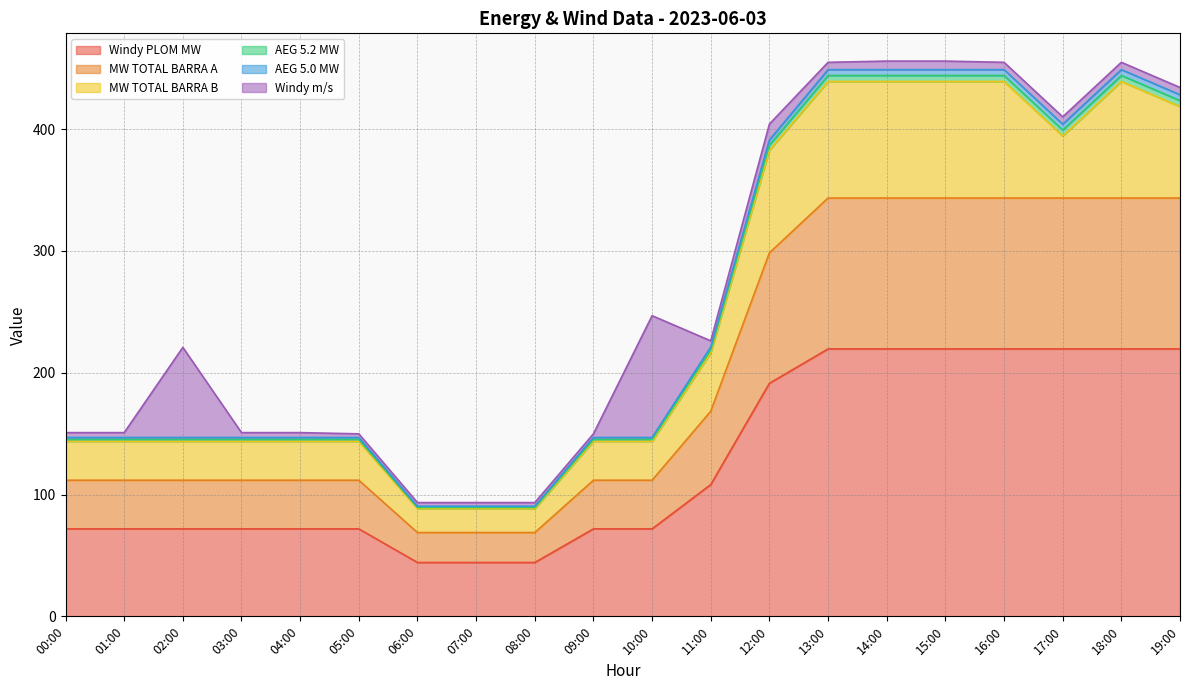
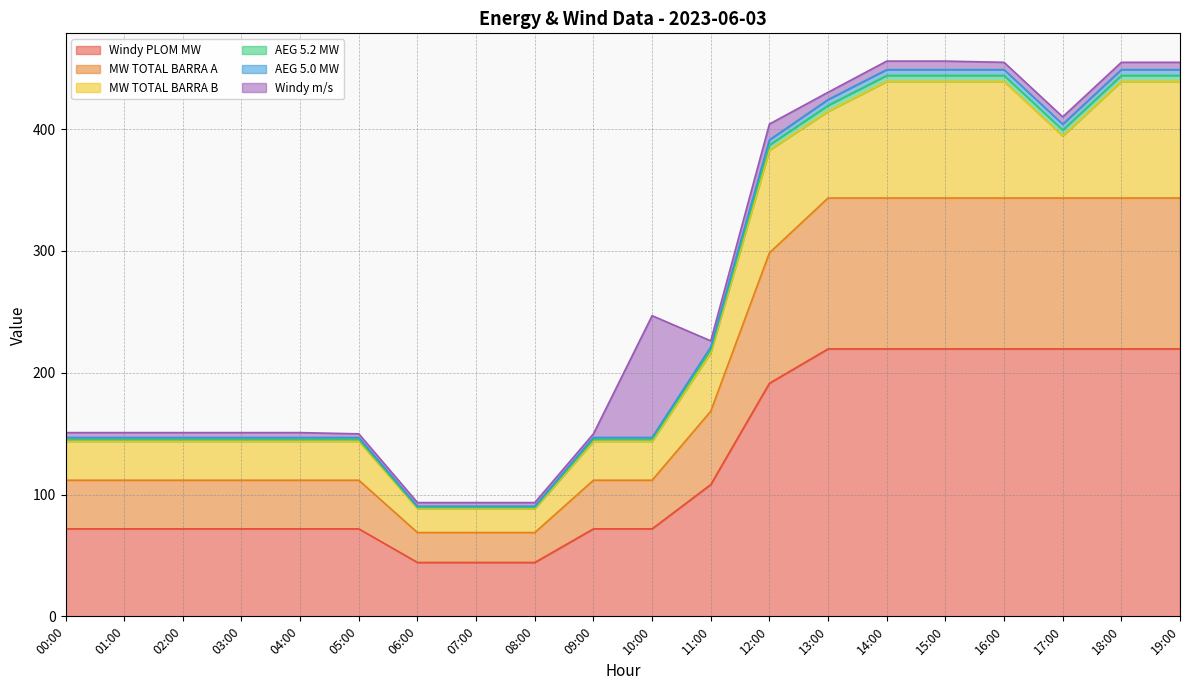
  {
    "MW TOTAL BARRA B": {
      "11:00": 48,
      "12:00": 84,
-     "13:00": 96,
+     "13:00": 71,
      "14:00": 96,
      "15:00": 96,
      "16:00": 96,
      "17:00": 51,
      "18:00": 96,
-     "19:00": 75
+     "19:00": 96
    },
    "AEG 5.2 MW": {
      "11:00": 2,
      "12:00": 4,
      "13:00": 5,
      "14:00": 5,
      "15:00": 5,
      "16:00": 5,
      "17:00": 5,
      "18:00": 5,
      "19:00": 5
    },
    "AEG 5.0 MW": {
      "11:00": 2,
      "12:00": 4,
      "13:00": 5,
      "14:00": 5,
      "15:00": 5,
      "16:00": 5,
      "17:00": 5,
      "18:00": 5,
      "19:00": 5
    },
    "Windy m/s": {
      "00:00": 4,
      "01:00": 4,
-     "02:00": 74,
+     "02:00": 4,
      "03:00": 4,
      "04:00": 4,
      "05:00": 3,
      "06:00": 3,
      "07:00": 3,
      "08:00": 3,
      "09:00": 3,
      "10:00": 100,
      "11:00": 5,
      "12:00": 13,
      "13:00": 6,
      "14:00": 7,
      "15:00": 7,
      "16:00": 6,
      "17:00": 6,
      "18:00": 6,
      "19:00": 6
    }
  }
